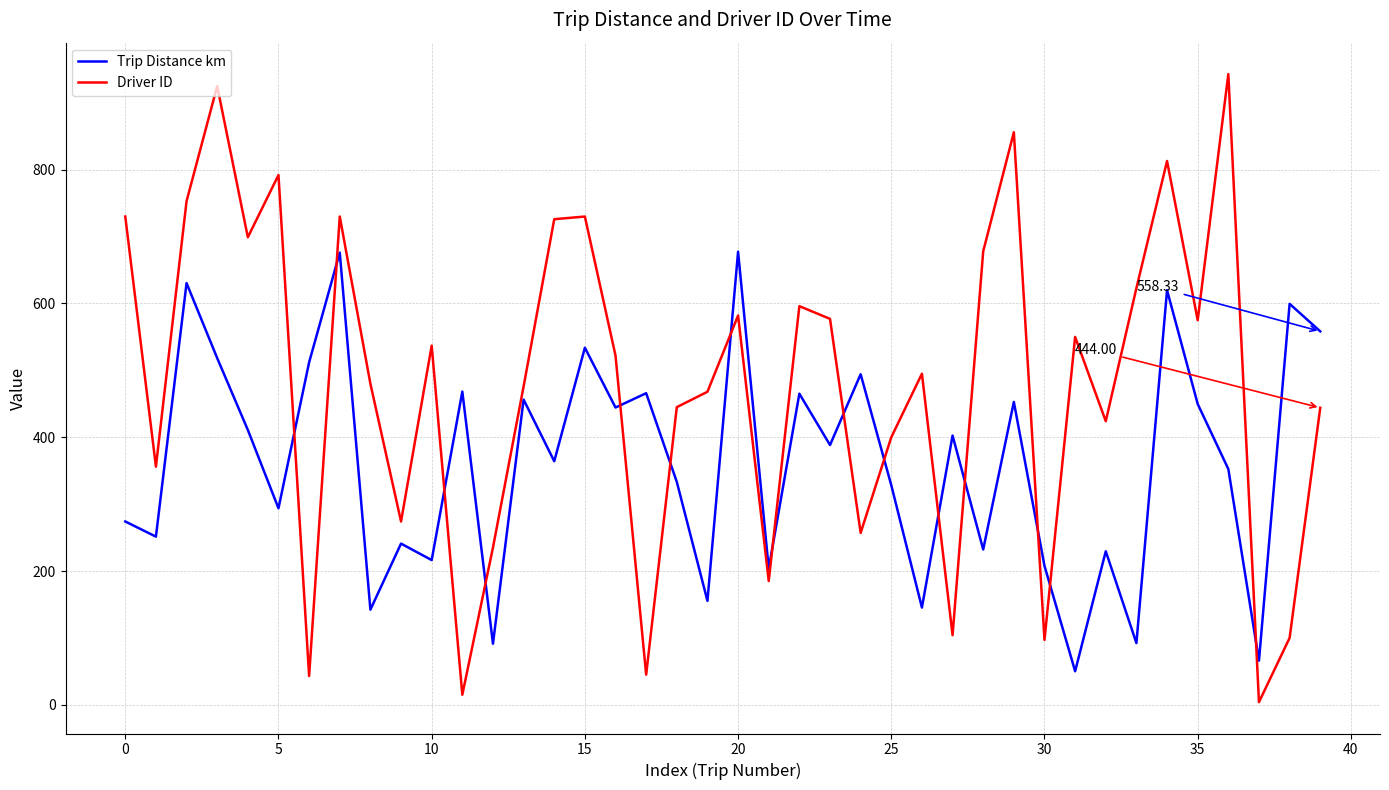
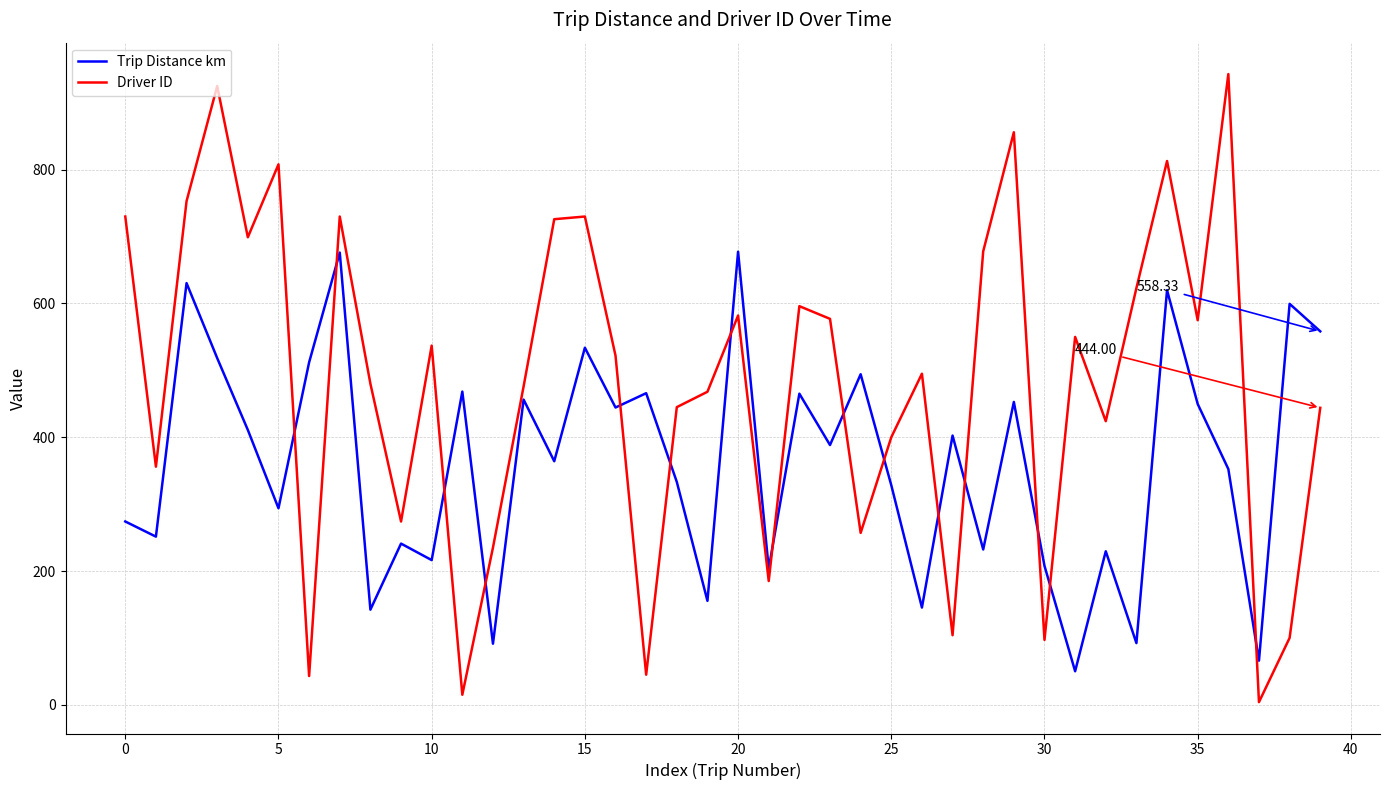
  {
    "Trip Distance km": {
      "0": 270,
      "5": 290,
      "10": 220,
      "15": 530,
      "20": 680,
      "25": 330,
      "30": 210
    },
    "Driver ID": {
      "0": 730,
-     "5": 790,
+     "5": 810,
      "10": 540,
      "15": 730,
      "20": 580,
      "25": 400,
      "30": 100
    }
  }
